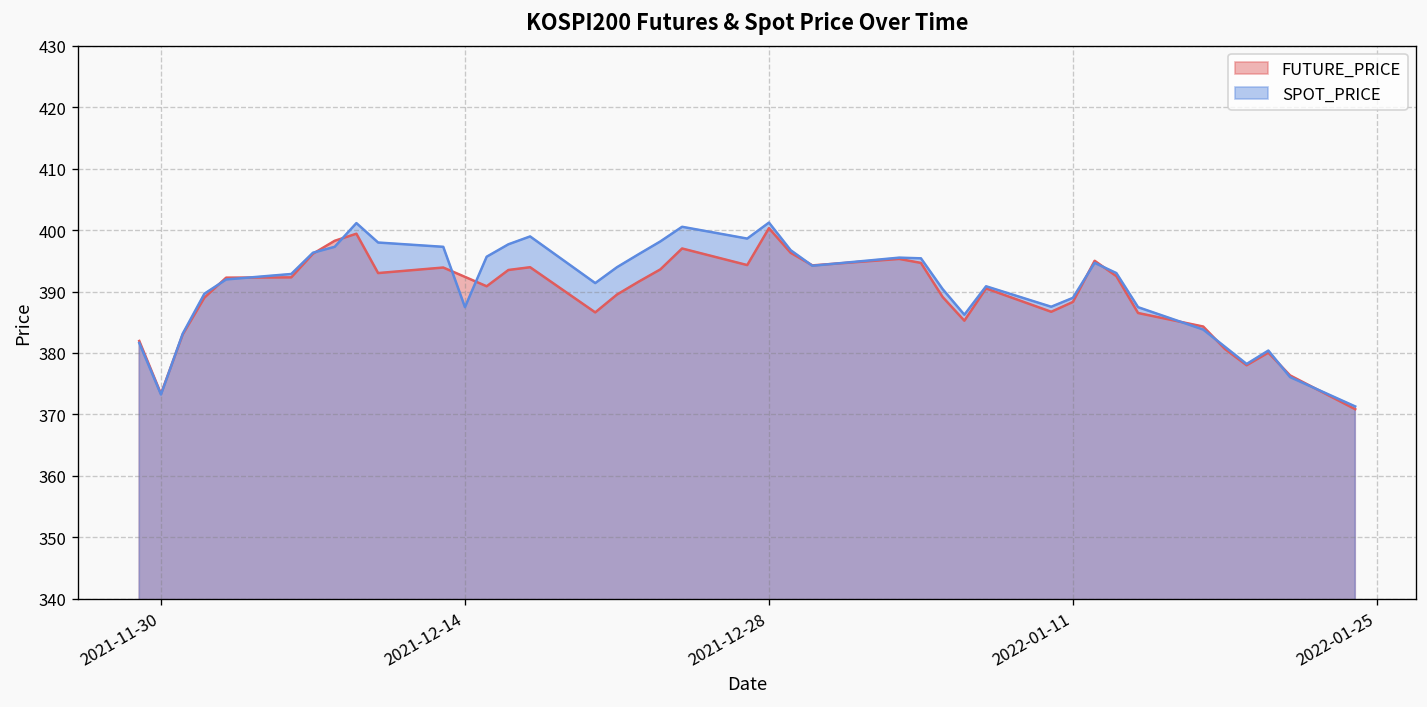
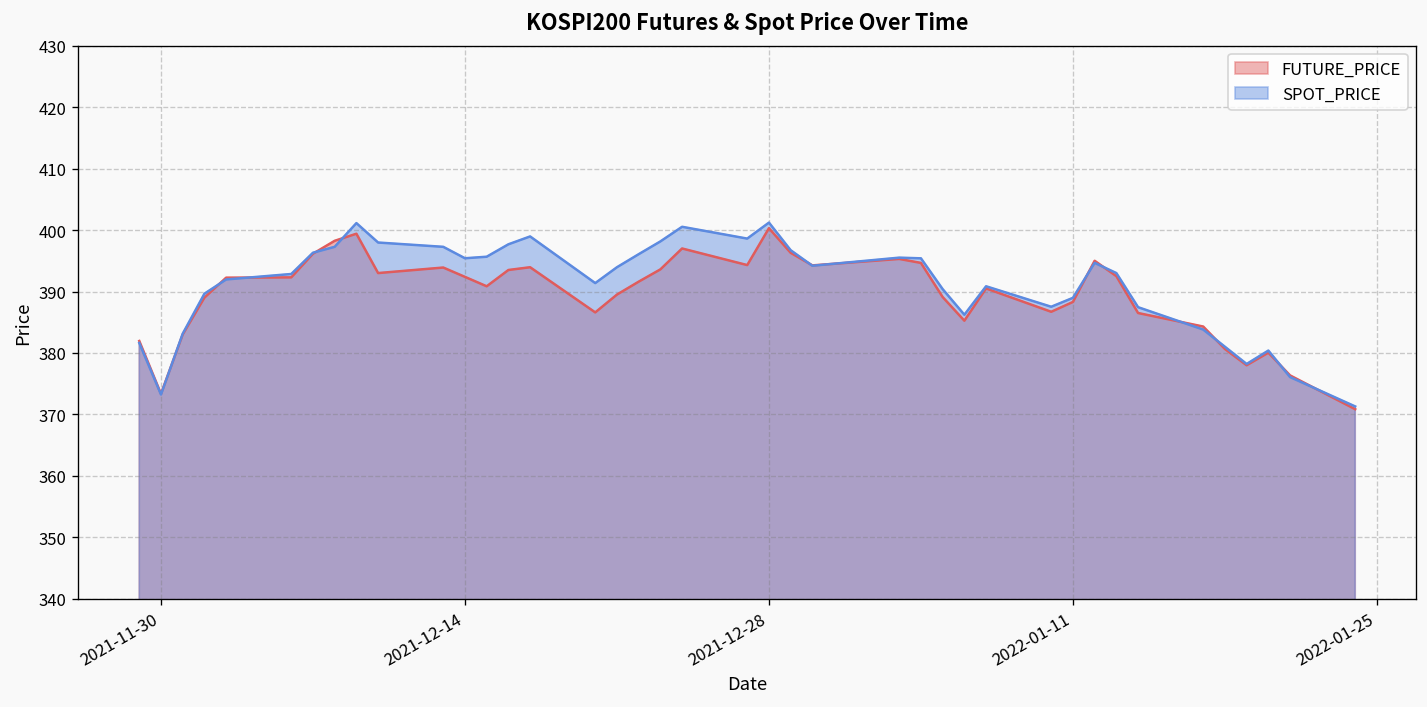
  {
    "FUTURE_PRICE": {
      "2021-12-14": 392,
      "2021-12-28": 400,
      "2022-01-11": 388
    },
    "SPOT_PRICE": {
-     "2021-12-14": 387,
+     "2021-12-14": 395,
      "2021-12-28": 401,
      "2022-01-11": 389
    }
  }
